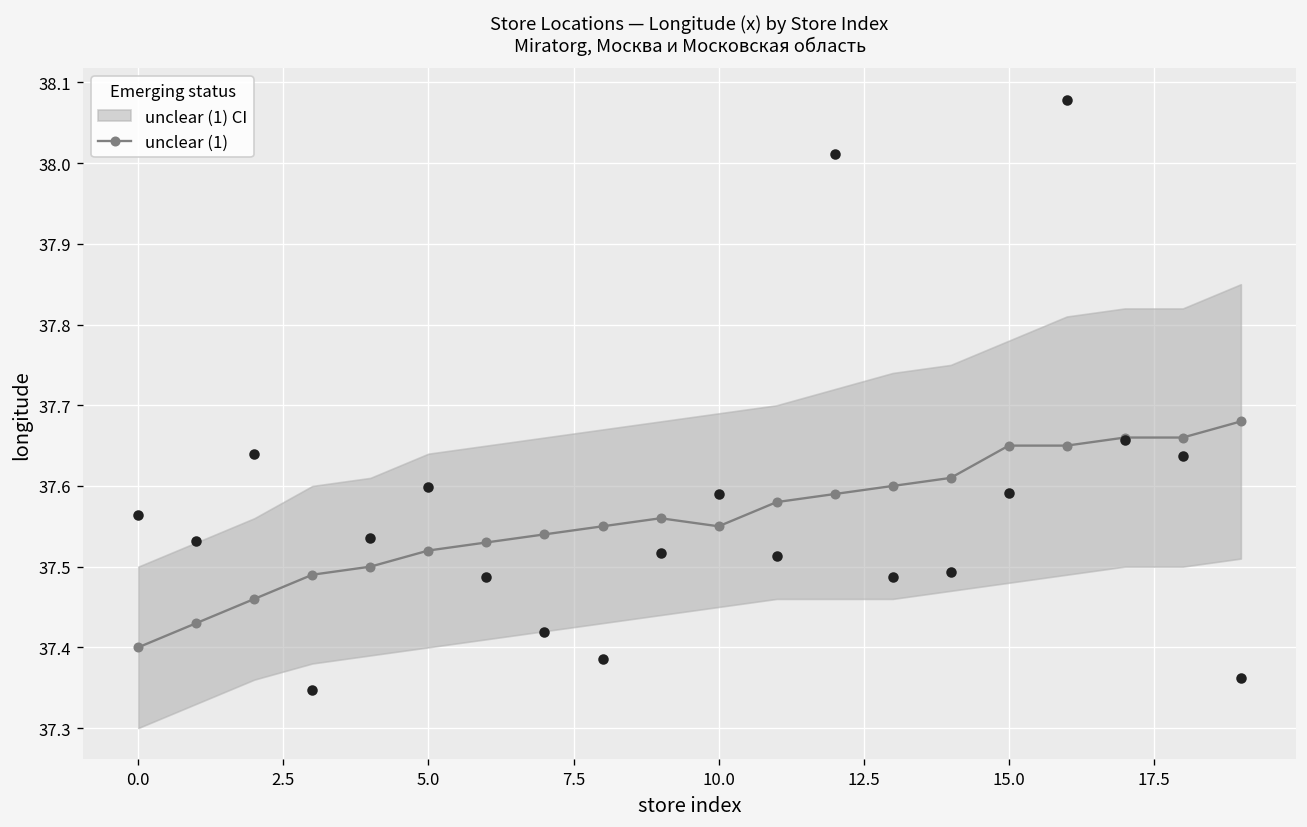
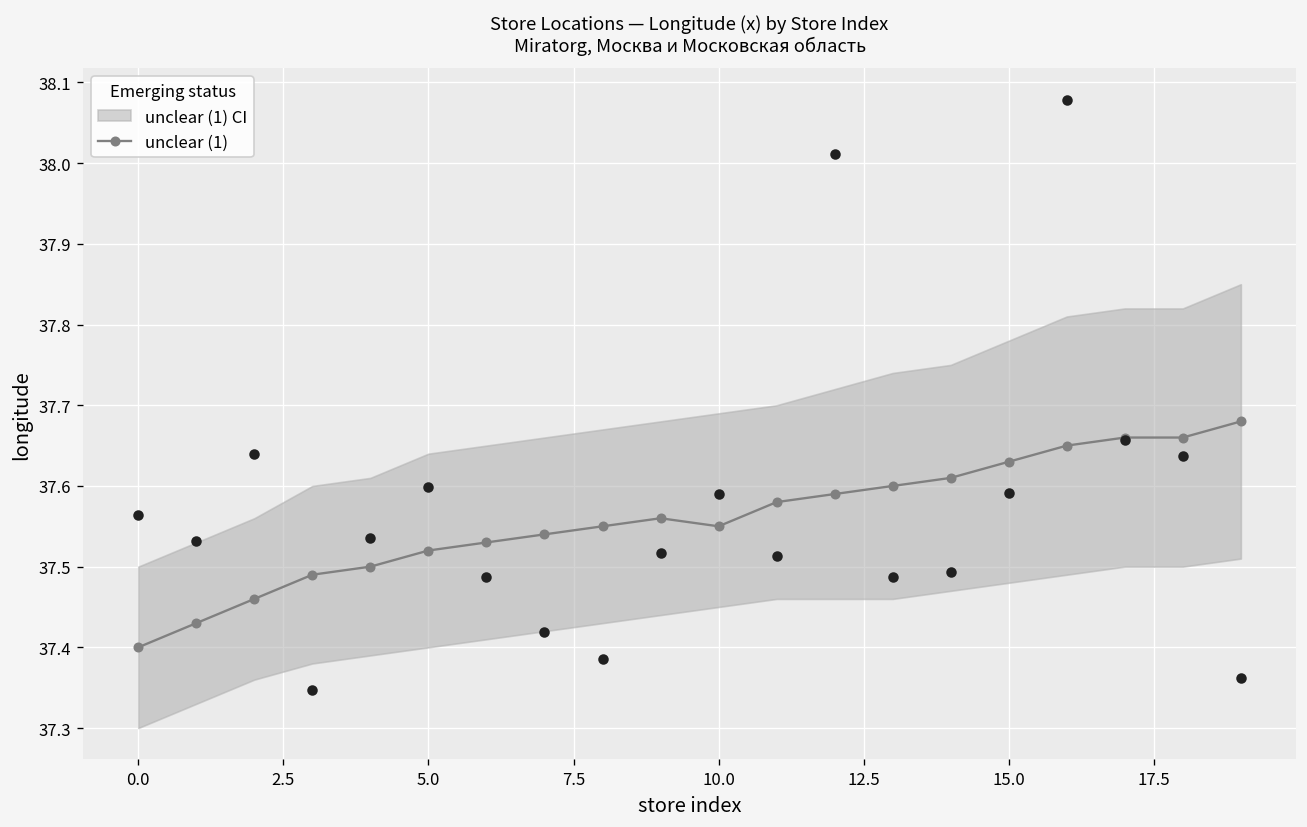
  {
    "unclear (1)": {
      "0.0": 37.40,
      "5.0": 37.52,
      "10.0": 37.55,
-     "15.0": 37.65
+     "15.0": 37.63
    }
  }
